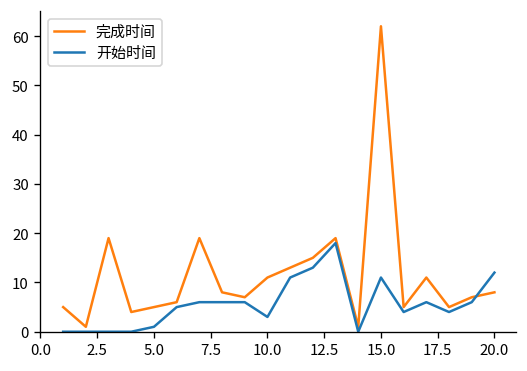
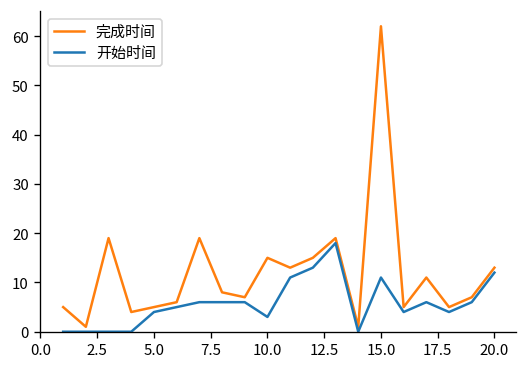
  {
    "完成时间": {
      "5.0": 5,
-     "10.0": 11,
+     "10.0": 15,
      "15.0": 62,
-     "20.0": 8
+     "20.0": 13
    },
    "开始时间": {
-     "5.0": 1,
+     "5.0": 4,
      "10.0": 3,
      "15.0": 11,
      "20.0": 12
    }
  }
